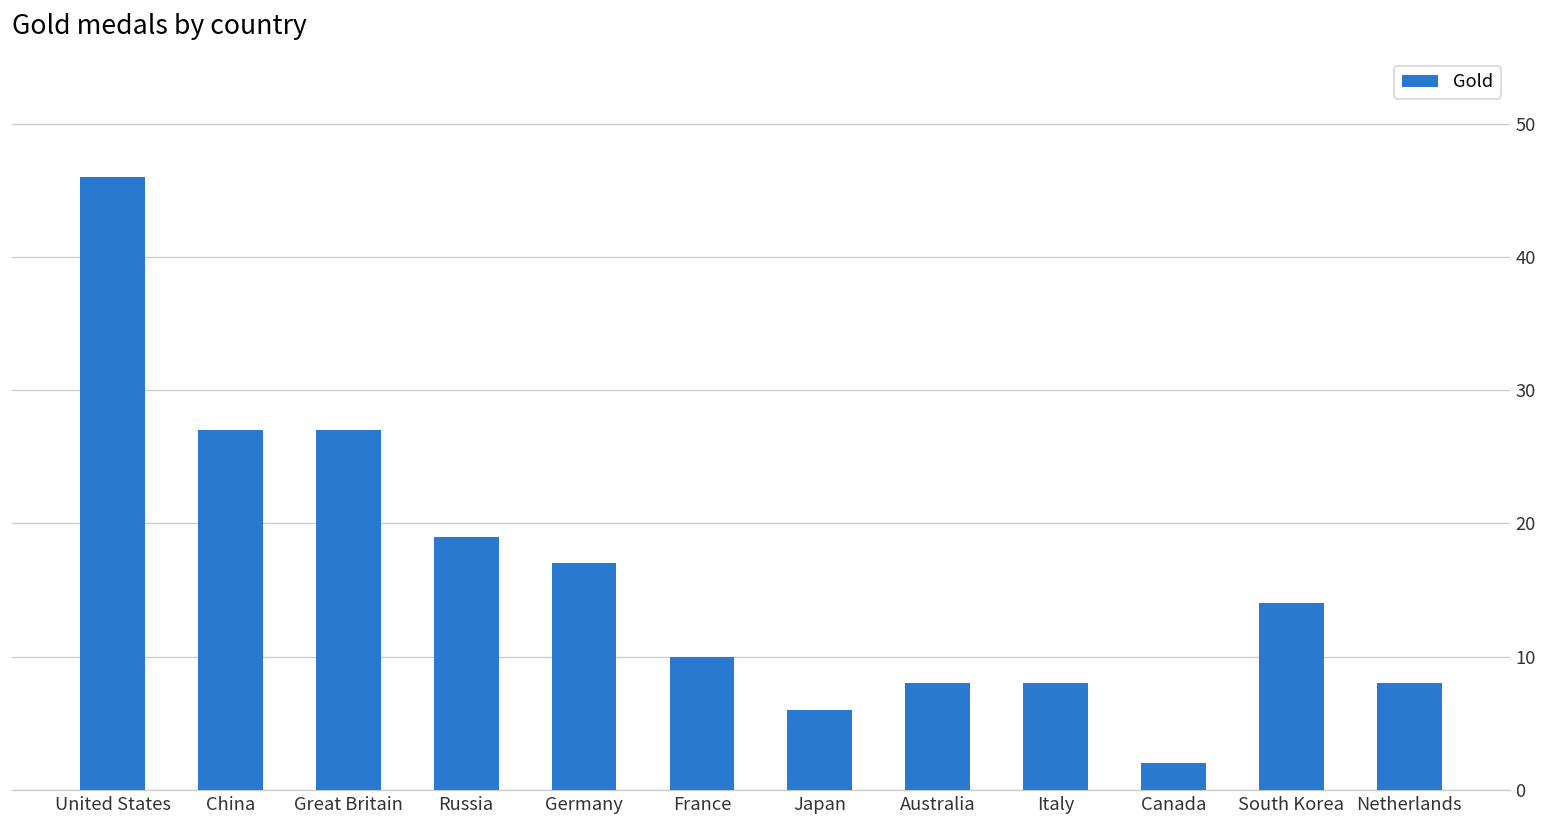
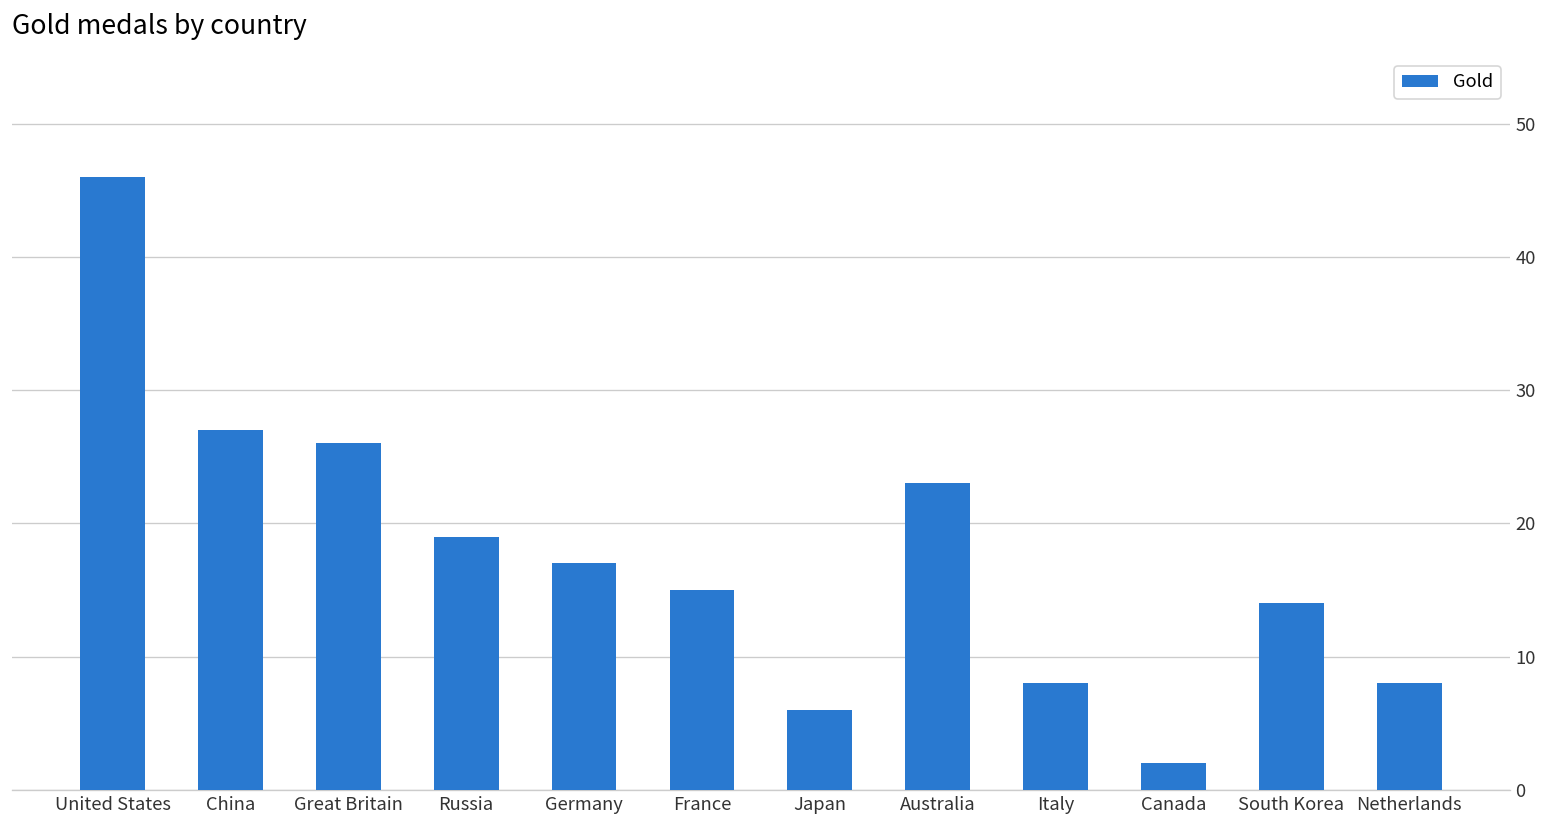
  {
    "United States": 46,
    "China": 27,
-   "Great Britain": 27,
+   "Great Britain": 26,
    "Russia": 19,
    "Germany": 17,
-   "France": 10,
+   "France": 15,
    "Japan": 6,
-   "Australia": 8,
+   "Australia": 23,
    "Italy": 8,
    "Canada": 2,
    "South Korea": 14,
    "Netherlands": 8
  }
